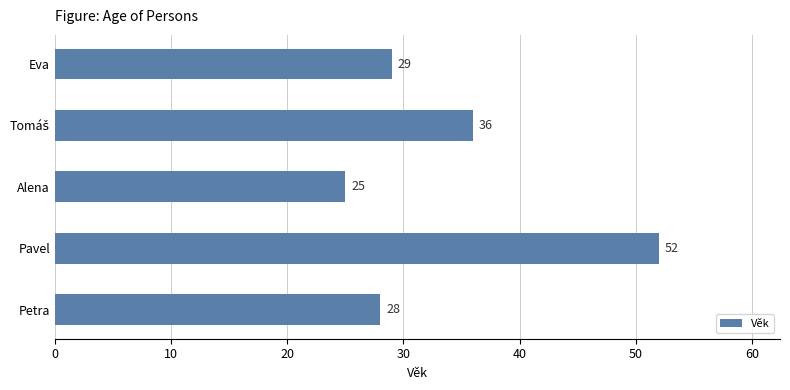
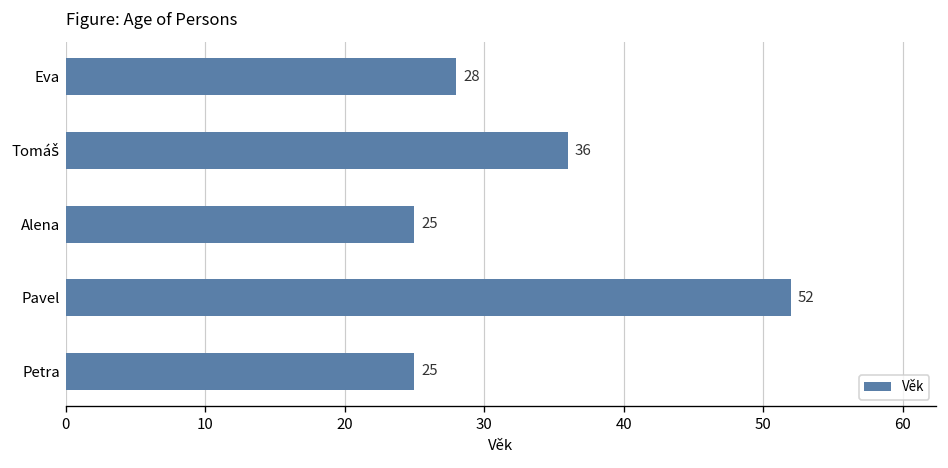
  {
-   "Eva": 29,
+   "Eva": 28,
    "Tomáš": 36,
    "Alena": 25,
    "Pavel": 52,
-   "Petra": 28
+   "Petra": 25
  }
